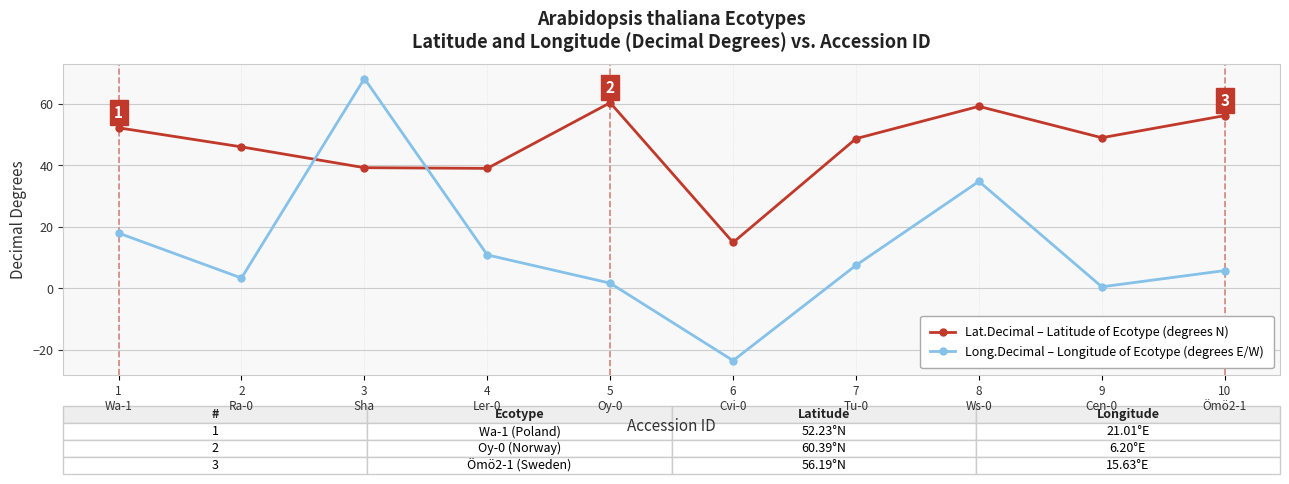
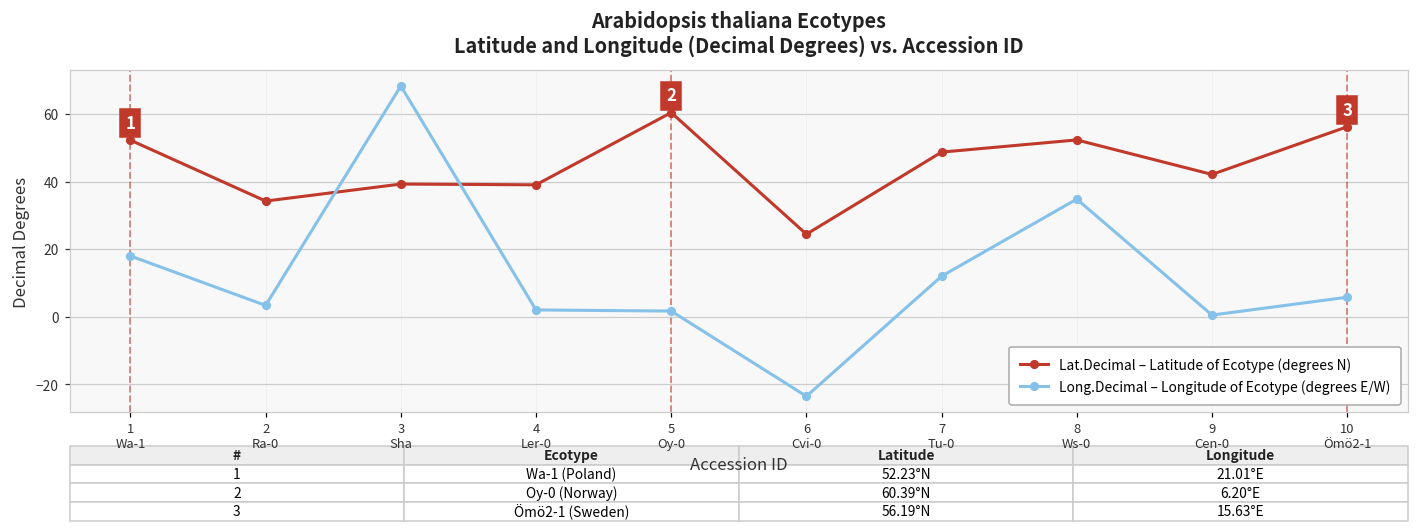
  {
    "Lat.Decimal – Latitude of Ecotype (degrees N)": {
-     "2 Ra-0": 46,
+     "2 Ra-0": 34,
      "3 Sha": 39,
      "4 Ler-0": 39,
-     "6 Cvi-0": 15,
+     "6 Cvi-0": 24,
      "7 Tu-0": 49,
-     "8 Ws-0": 59,
-     "9 Cen-0": 49
+     "8 Ws-0": 52,
+     "9 Cen-0": 42
    },
    "Long.Decimal – Longitude of Ecotype (degrees E/W)": {
      "1 Wa-1": 18,
      "2 Ra-0": 3,
      "3 Sha": 68,
-     "4 Ler-0": 11,
+     "4 Ler-0": 2,
      "5 Oy-0": 2,
      "6 Cvi-0": -24,
-     "7 Tu-0": 8,
+     "7 Tu-0": 12,
      "8 Ws-0": 35,
      "9 Cen-0": 1,
      "10 Ömö2-1": 6
    }
  }
